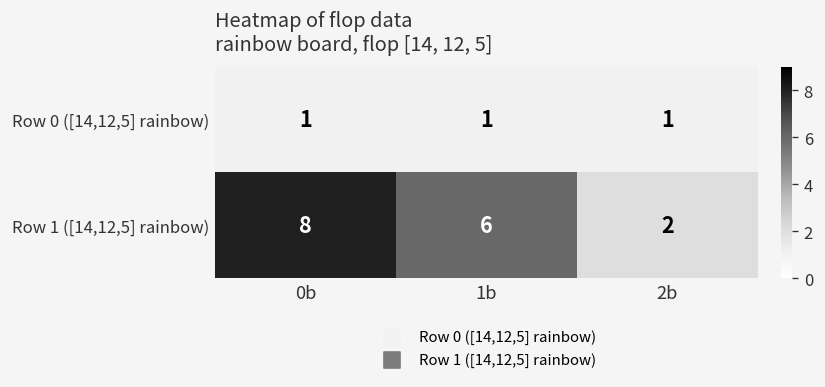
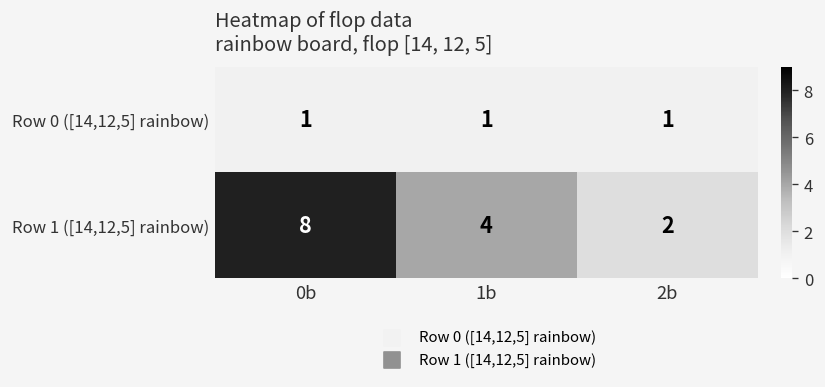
  {
    "Row 0 ([14,12,5] rainbow)": {
      "0b": 1,
      "1b": 1,
      "2b": 1
    },
    "Row 1 ([14,12,5] rainbow)": {
      "0b": 8,
-     "1b": 6,
+     "1b": 4,
      "2b": 2
    }
  }
